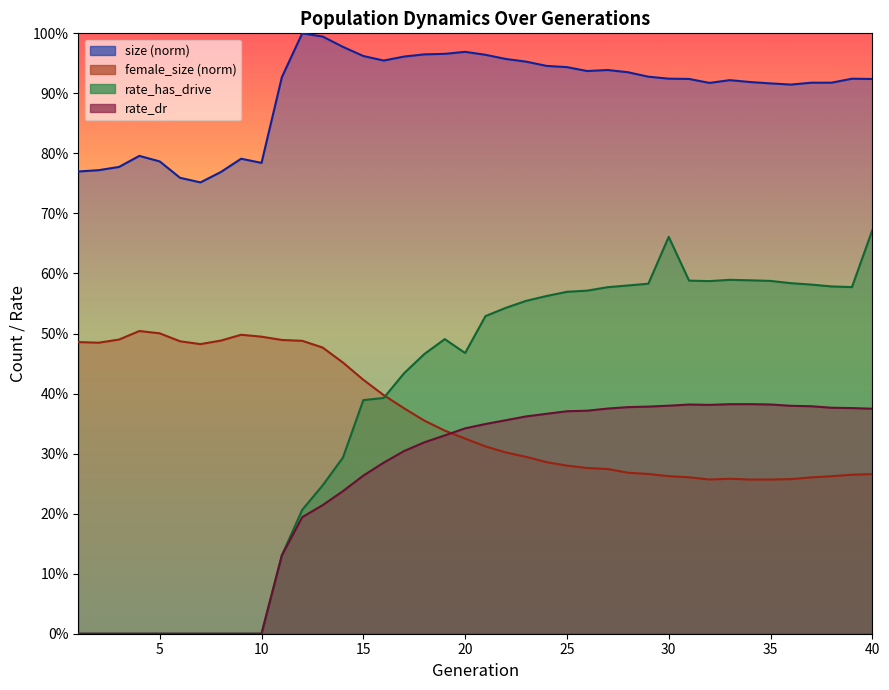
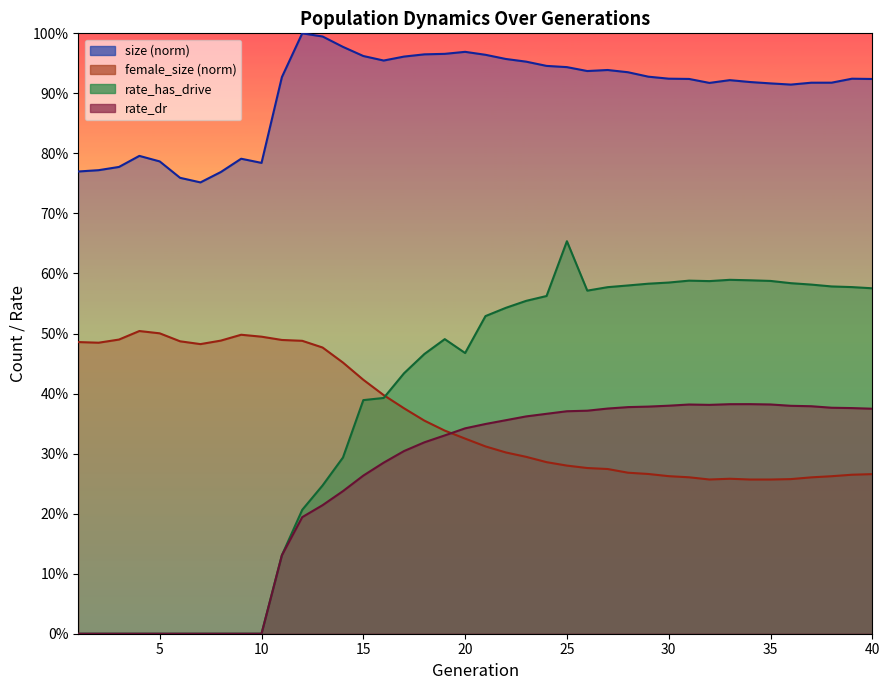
  {
    "rate_has_drive": {
      "15": "39%",
      "20": "47%",
-     "25": "57%",
-     "30": "66%",
+     "25": "65%",
+     "30": "58%",
      "35": "59%",
-     "40": "67%"
+     "40": "58%"
    }
  }
